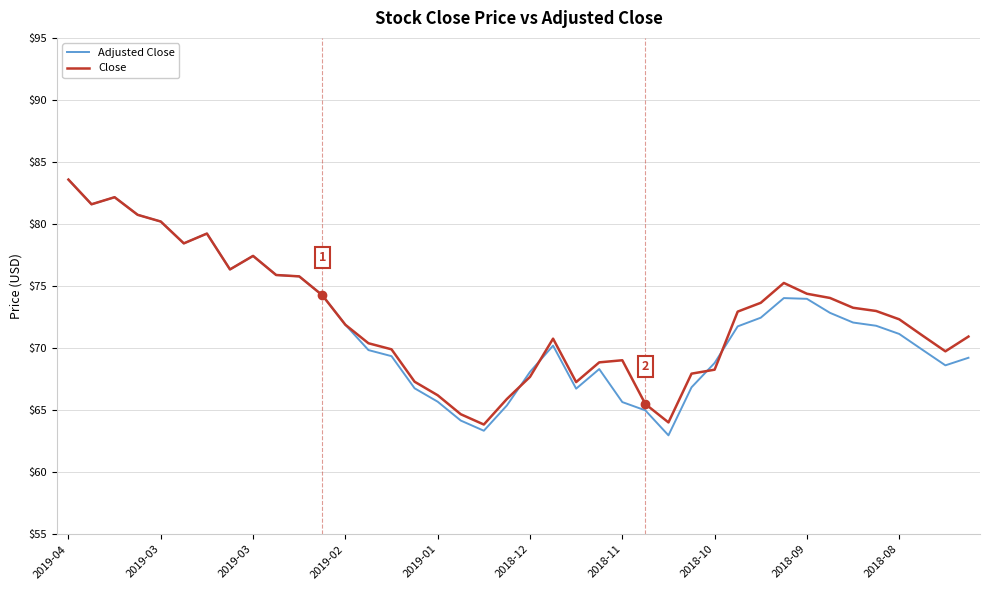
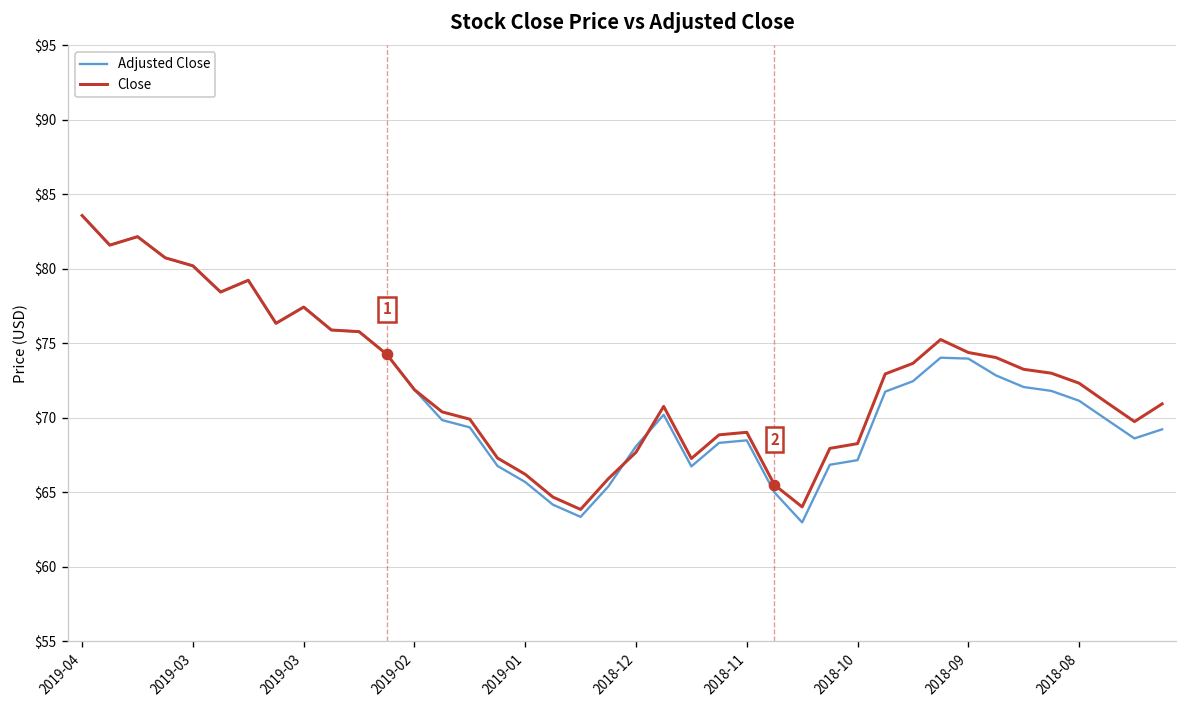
  {
    "Adjusted Close": {
      "2019-01": "$65.7",
      "2018-12": "$68.1",
-     "2018-11": "$65.7",
-     "2018-10": "$68.8",
+     "2018-11": "$68.5",
+     "2018-10": "$67.2",
      "2018-09": "$74.0",
      "2018-08": "$71.1"
    }
  }
